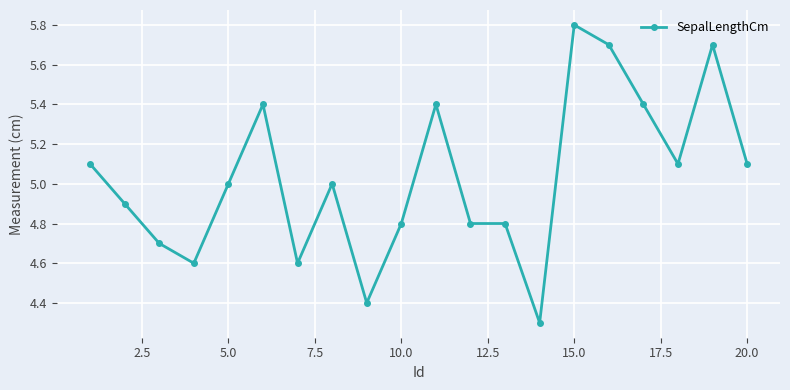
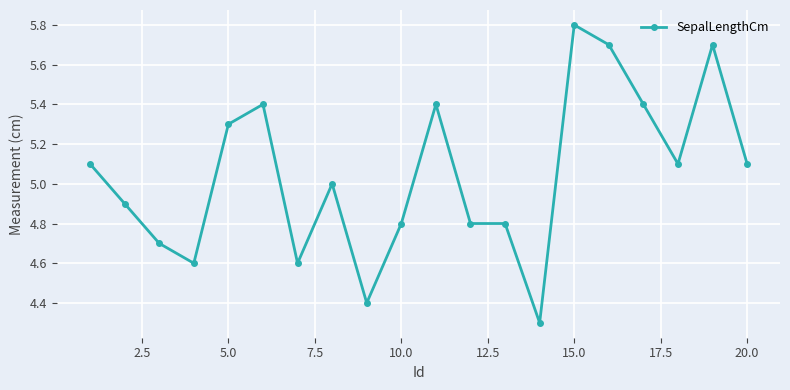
  {
-   "5.0": 5.0,
+   "5.0": 5.3,
    "10.0": 4.8,
    "15.0": 5.8,
    "20.0": 5.1
  }
